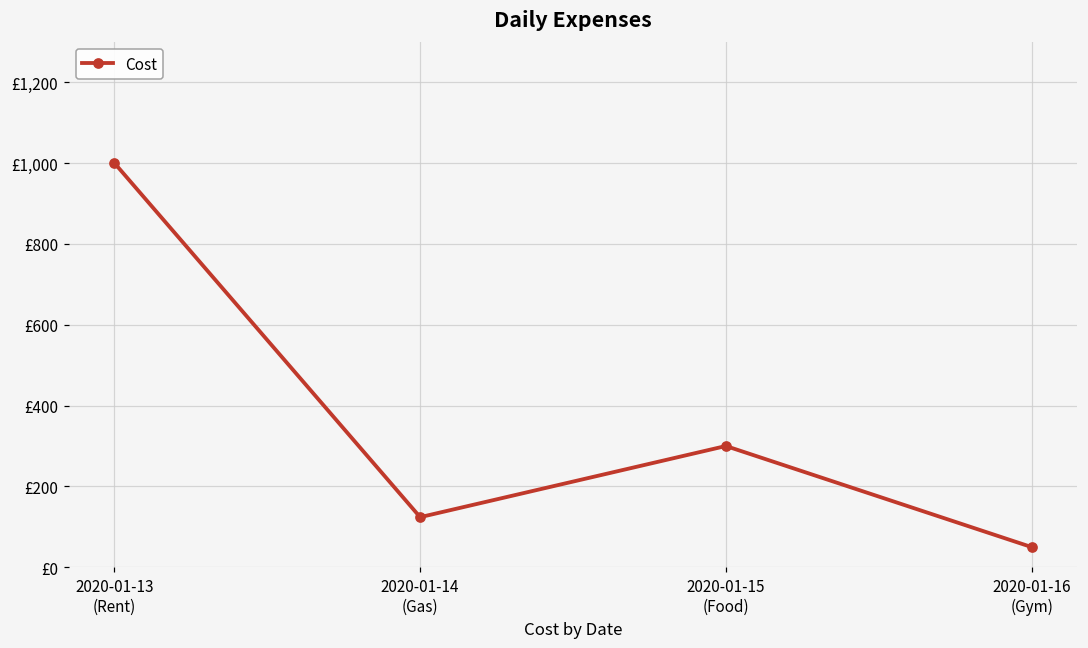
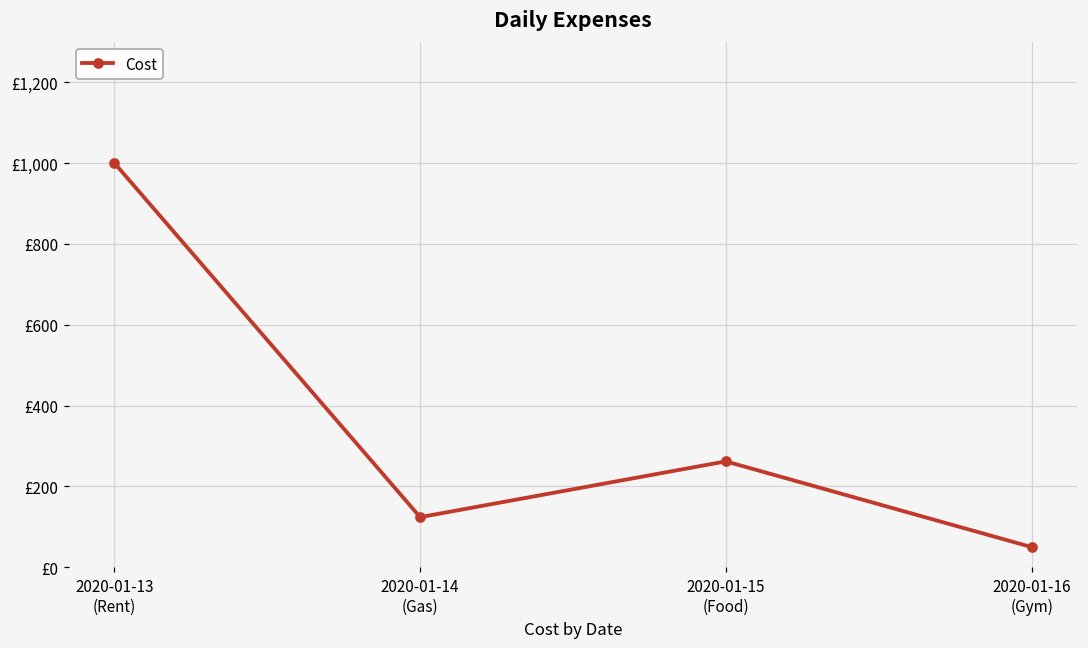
  {
    "2020-01-13 (Rent)": "£1,000",
    "2020-01-14 (Gas)": "£120",
-   "2020-01-15 (Food)": "£300",
+   "2020-01-15 (Food)": "£260",
    "2020-01-16 (Gym)": "£50"
  }
